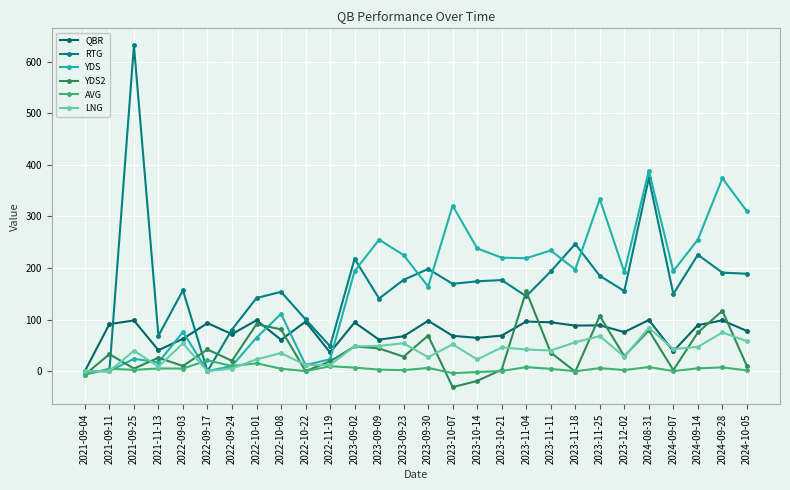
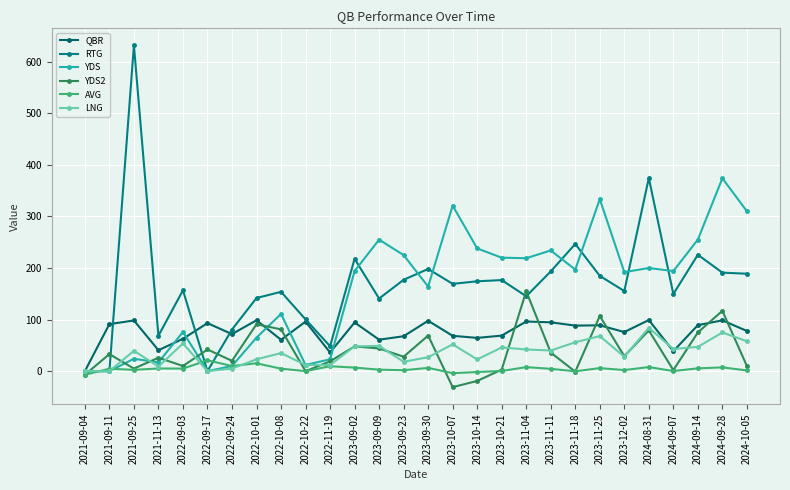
  {
    "YDS": {
      "2021-09-25": 20,
      "2021-11-13": 20,
      "2022-09-03": 80,
      "2022-10-01": 70,
      "2022-10-08": 110,
      "2023-09-02": 190,
      "2023-09-09": 260,
      "2023-09-23": 230,
      "2023-09-30": 160,
      "2023-10-07": 320,
      "2023-10-14": 240,
      "2023-10-21": 220,
      "2023-11-04": 220,
      "2023-11-11": 230,
      "2023-11-18": 200,
      "2023-11-25": 330,
      "2023-12-02": 190,
-     "2024-08-31": 390,
+     "2024-08-31": 200,
      "2024-09-07": 190,
      "2024-09-14": 260,
      "2024-09-28": 370,
      "2024-10-05": 310
    },
    "LNG": {
      "2021-09-25": 40,
      "2022-09-03": 50,
      "2022-09-24": 10,
      "2022-10-01": 20,
      "2022-10-08": 40,
      "2023-09-09": 50,
-     "2023-09-23": 50,
+     "2023-09-23": 20,
      "2023-09-30": 30,
      "2023-10-07": 50,
      "2023-10-14": 20,
      "2023-10-21": 50,
      "2023-11-04": 40,
      "2023-11-18": 60,
      "2023-11-25": 70,
      "2024-08-31": 80,
      "2024-09-14": 50,
      "2024-09-28": 80,
      "2024-10-05": 60
    }
  }
